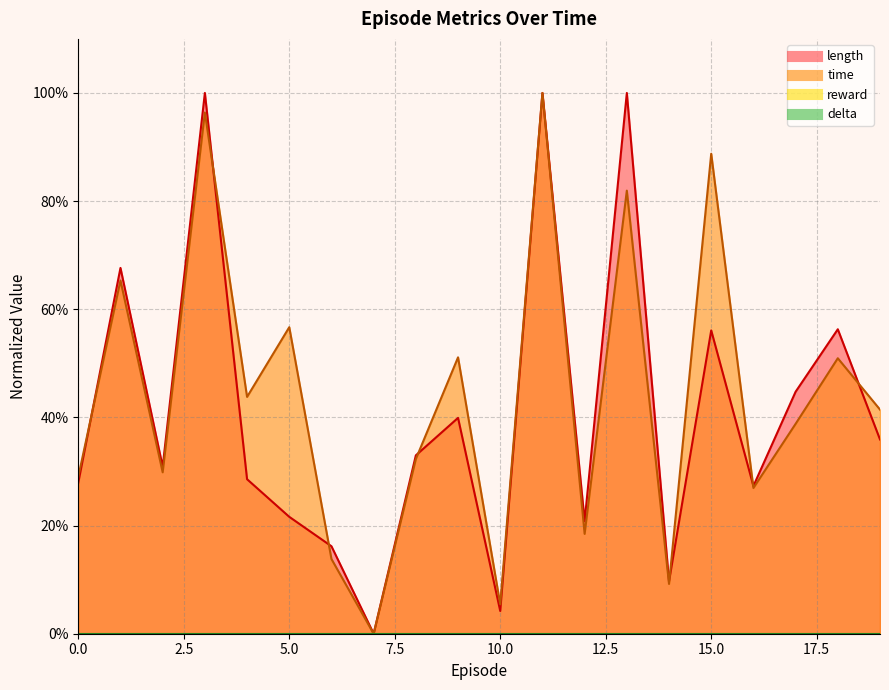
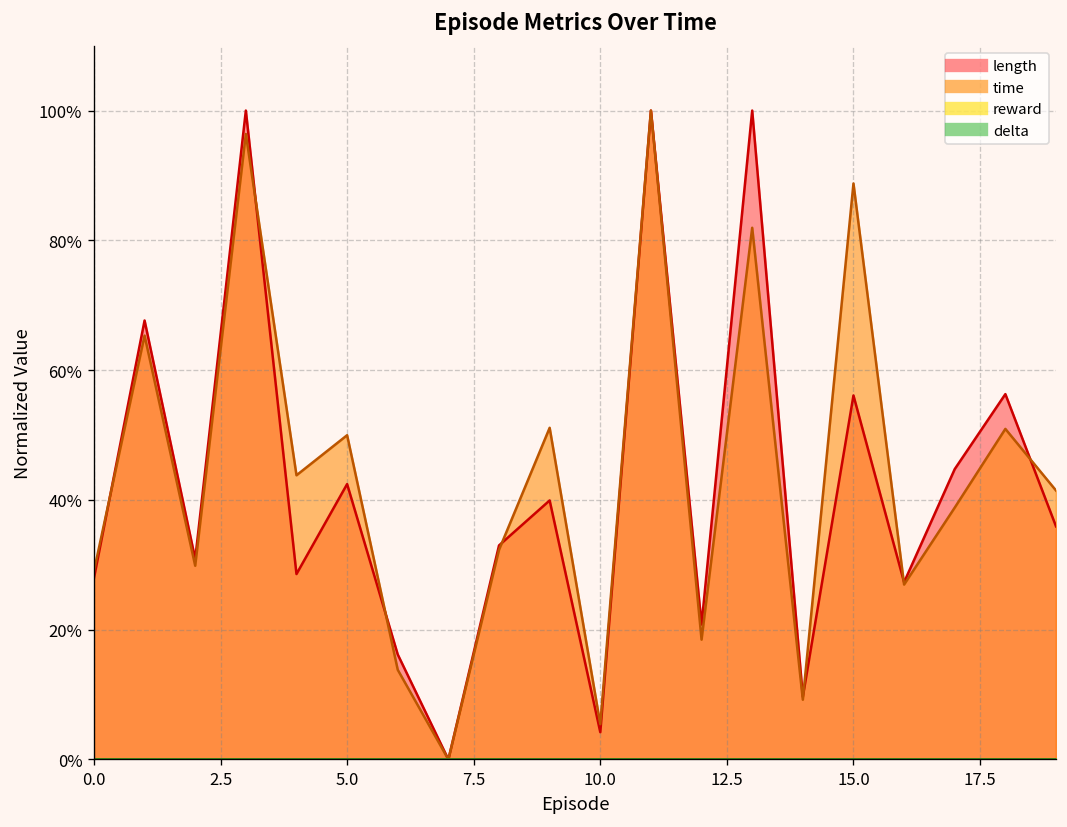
  {
    "length": {
      "0.0": "28%",
-     "5.0": "22%",
+     "5.0": "42%",
      "10.0": "4%",
      "15.0": "56%"
    },
    "time": {
      "0.0": "29%",
-     "5.0": "57%",
+     "5.0": "50%",
      "10.0": "5%",
      "15.0": "89%"
    },
    "delta": {
      "0.0": "0%",
      "5.0": "0%",
      "10.0": "0%",
      "15.0": "0%"
    }
  }
